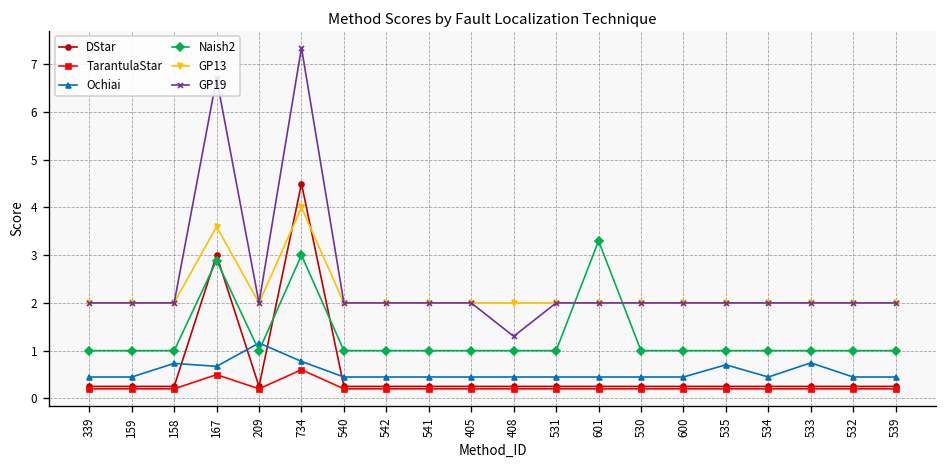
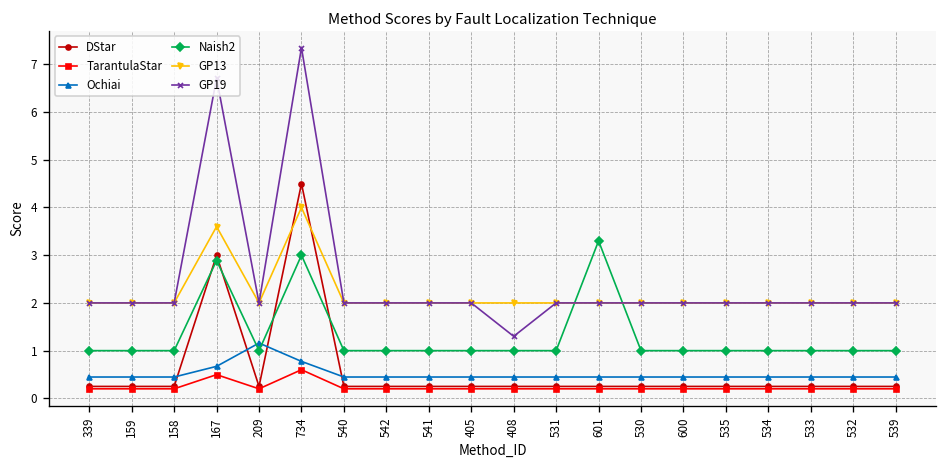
  {
    "DStar": {
      "167": 3.0,
      "734": 4.5
    },
    "TarantulaStar": {
      "167": 0.5,
      "734": 0.6
    },
    "Ochiai": {
      "339": 0.4,
      "159": 0.4,
-     "158": 0.7,
+     "158": 0.4,
      "167": 0.7,
      "209": 1.2,
      "734": 0.8,
      "540": 0.4,
      "542": 0.4,
      "541": 0.4,
      "405": 0.4,
      "408": 0.4,
      "531": 0.4,
      "601": 0.4,
      "530": 0.4,
      "600": 0.4,
-     "535": 0.7,
+     "535": 0.4,
      "534": 0.4,
-     "533": 0.7,
+     "533": 0.4,
      "532": 0.4,
      "539": 0.4
    },
    "Naish2": {
      "339": 1.0,
      "159": 1.0,
      "158": 1.0,
      "167": 2.9,
      "209": 1.0,
      "734": 3.0,
      "540": 1.0,
      "542": 1.0,
      "541": 1.0,
      "405": 1.0,
      "408": 1.0,
      "531": 1.0,
      "601": 3.3,
      "530": 1.0,
      "600": 1.0,
      "535": 1.0,
      "534": 1.0,
      "533": 1.0,
      "532": 1.0,
      "539": 1.0
    },
    "GP13": {
      "167": 3.6,
      "734": 4.0,
      "408": 2.0
    },
    "GP19": {
      "734": 7.3,
      "408": 1.3
    }
  }
